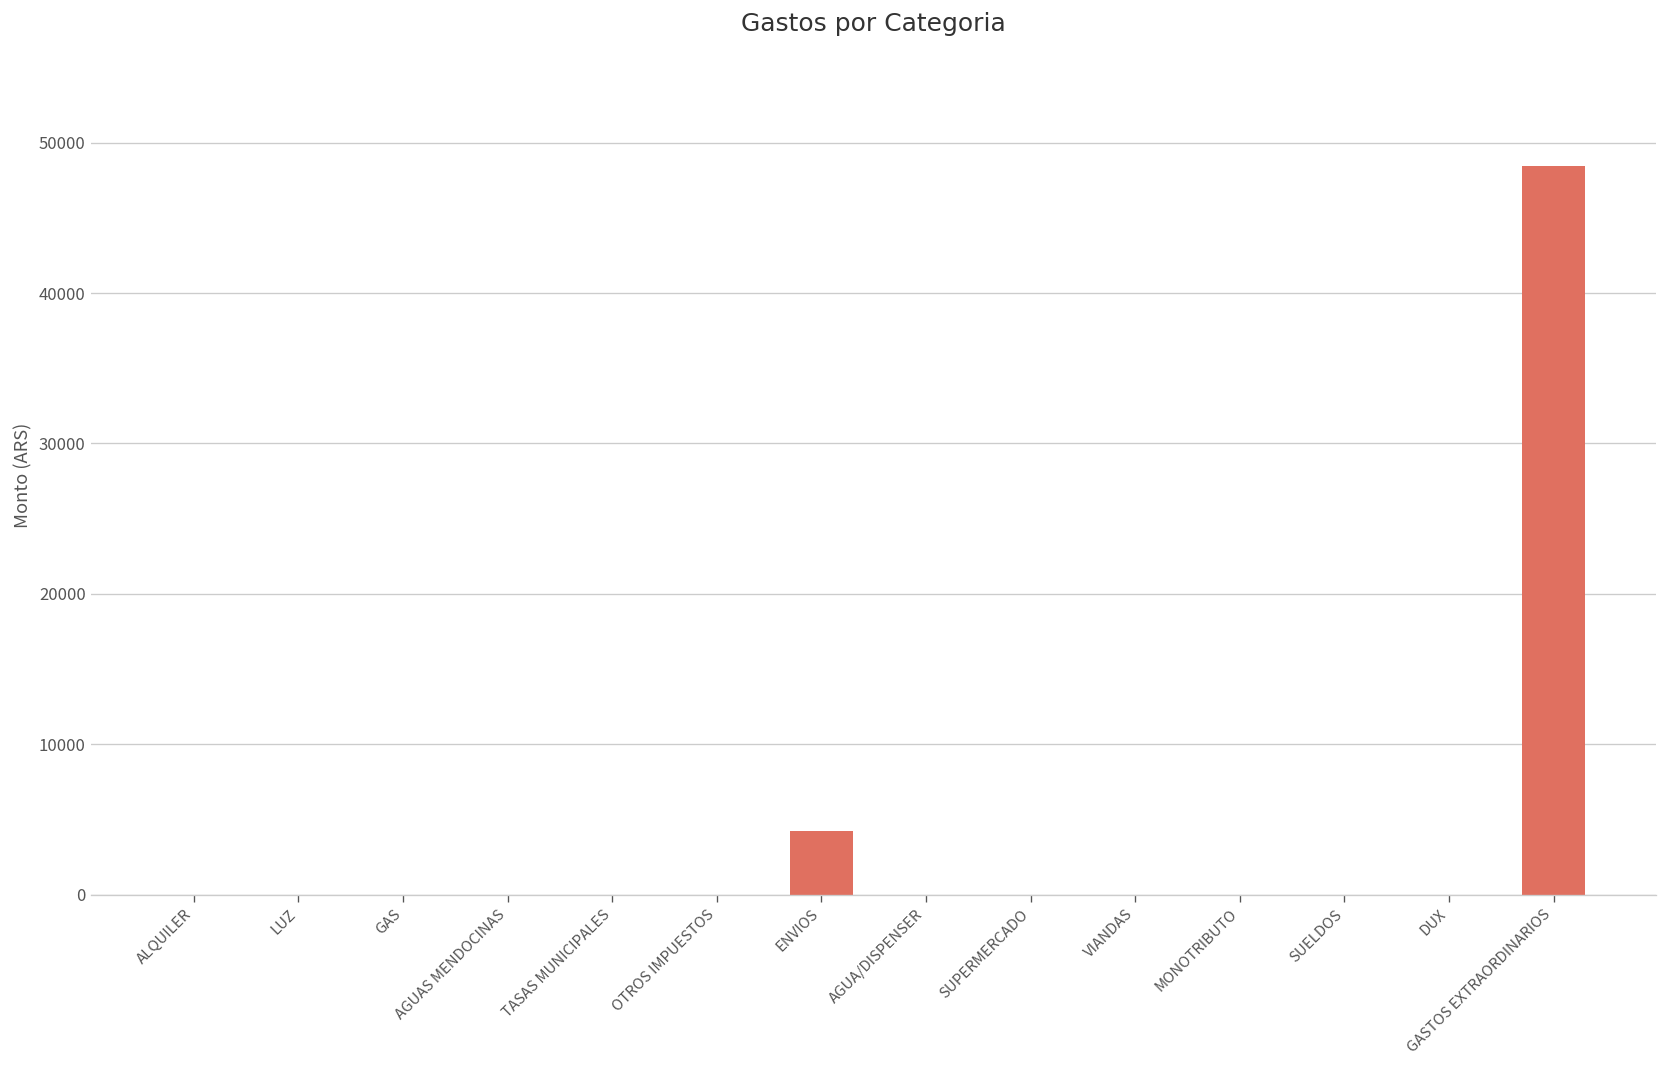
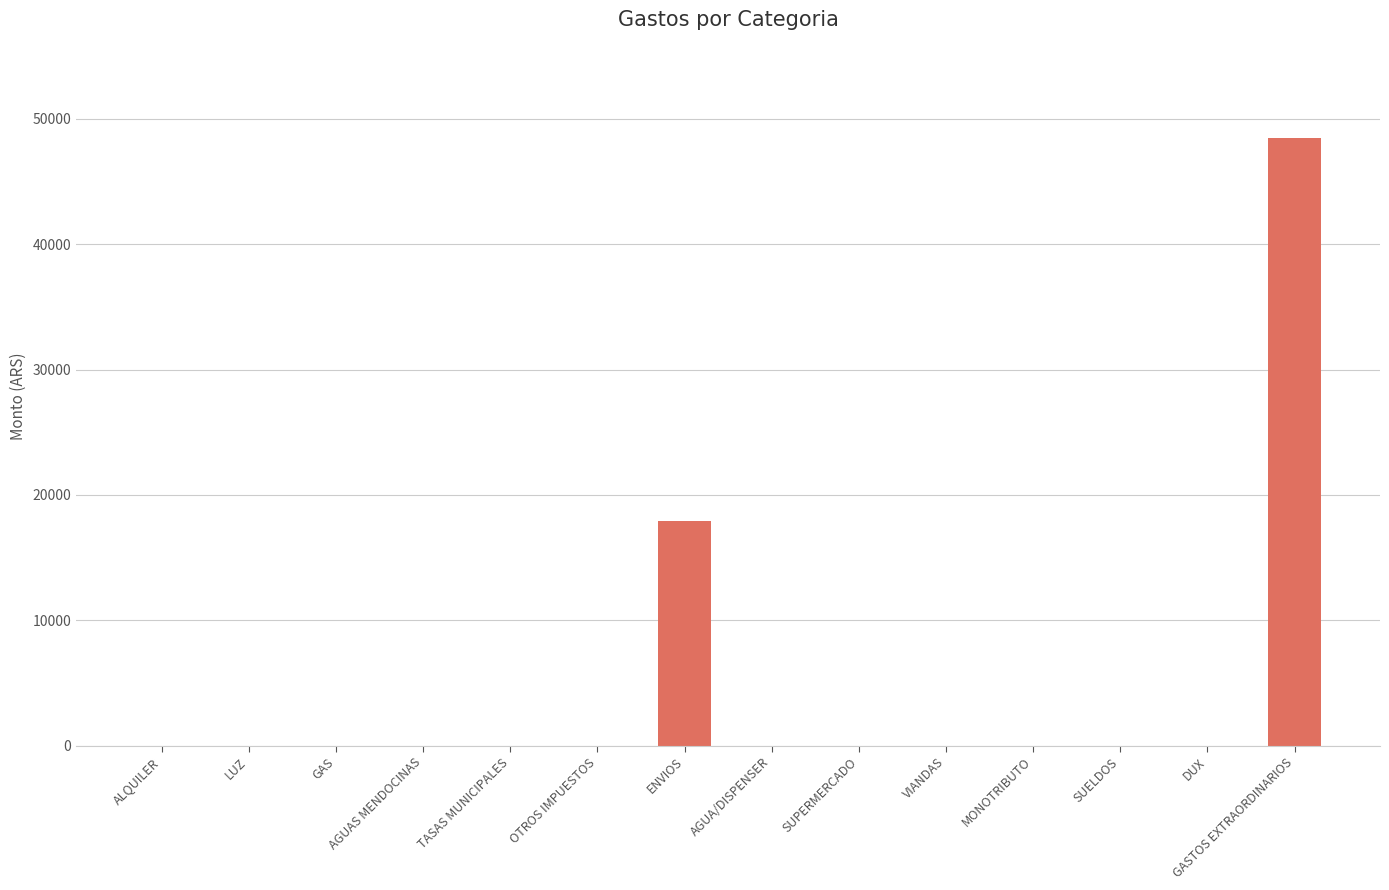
  {
    "ALQUILER": 0,
    "LUZ": 0,
    "GAS": 0,
    "AGUAS MENDOCINAS": 0,
    "TASAS MUNICIPALES": 0,
    "OTROS IMPUESTOS": 0,
-   "ENVIOS": 4300,
+   "ENVIOS": 17900,
    "AGUA/DISPENSER": 0,
    "SUPERMERCADO": 0,
    "VIANDAS": 0,
    "MONOTRIBUTO": 0,
    "SUELDOS": 0,
    "DUX": 0,
    "GASTOS EXTRAORDINARIOS": 48500
  }
